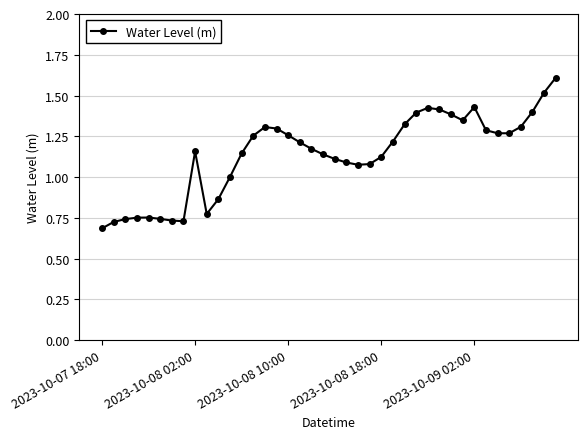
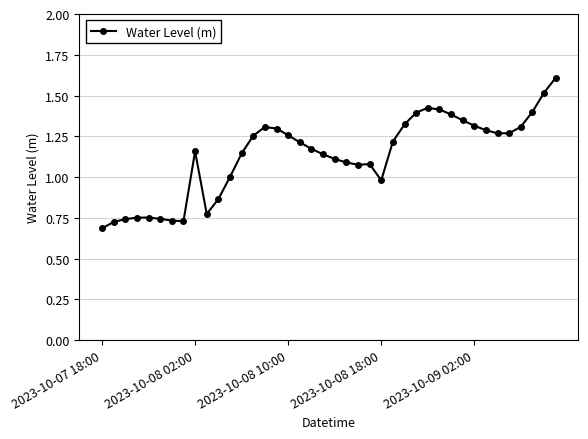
  {
    "2023-10-07 18:00": 0.68,
    "2023-10-08 02:00": 1.16,
    "2023-10-08 10:00": 1.26,
-   "2023-10-08 18:00": 1.12,
-   "2023-10-09 02:00": 1.43
+   "2023-10-08 18:00": 0.98,
+   "2023-10-09 02:00": 1.31
  }
